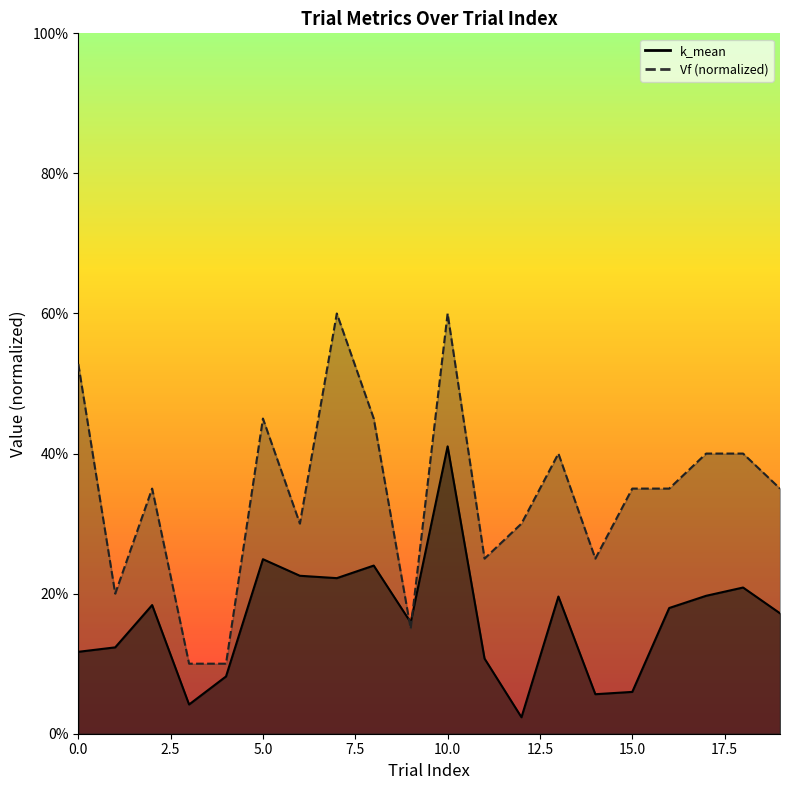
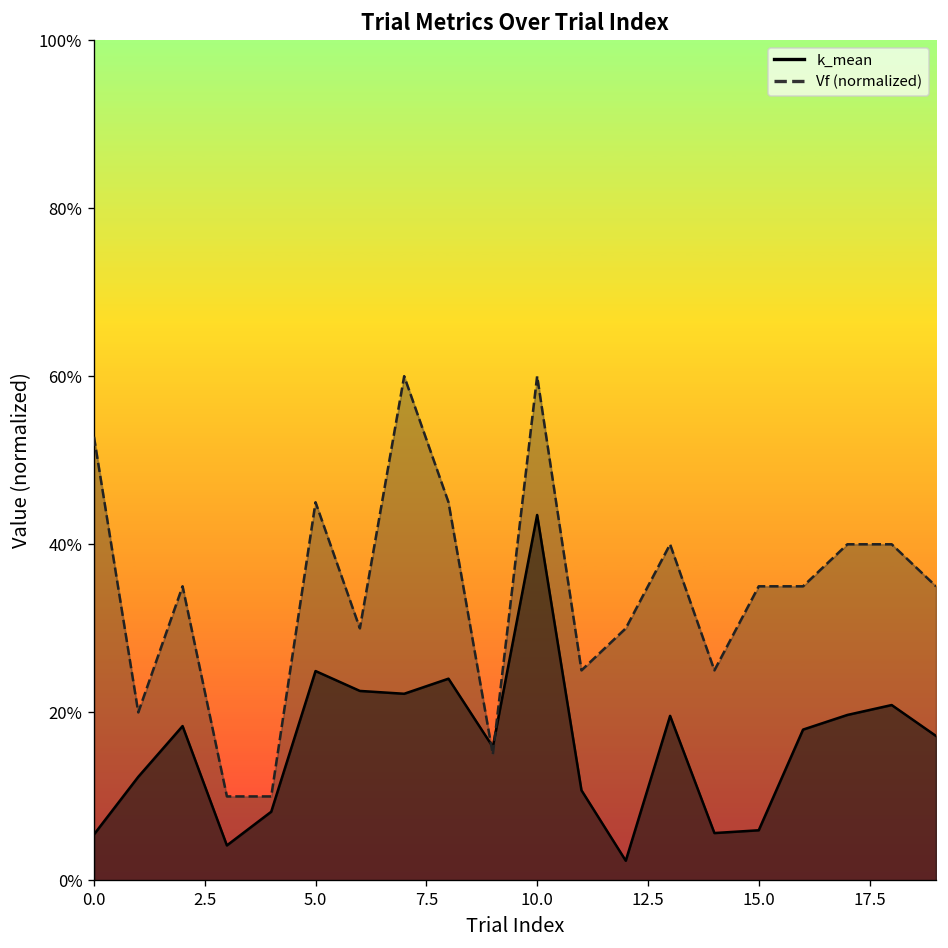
  {
    "k_mean": {
-     "0.0": "12%",
+     "0.0": "5%",
      "5.0": "25%",
-     "10.0": "41%",
+     "10.0": "43%",
      "15.0": "6%"
    },
    "Vf (normalized)": {
      "0.0": "53%",
      "5.0": "45%",
      "10.0": "60%",
      "15.0": "35%"
    }
  }
